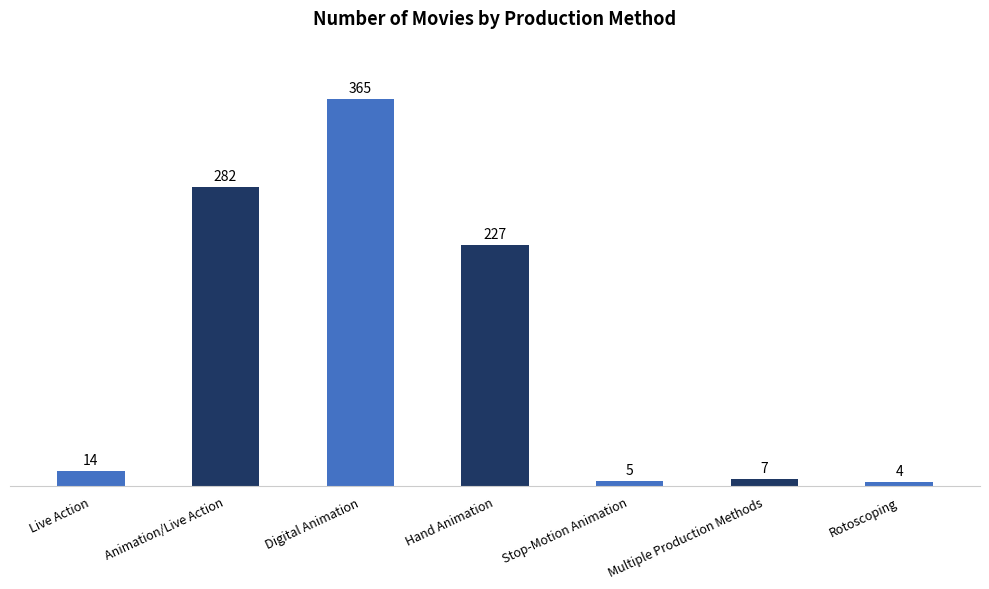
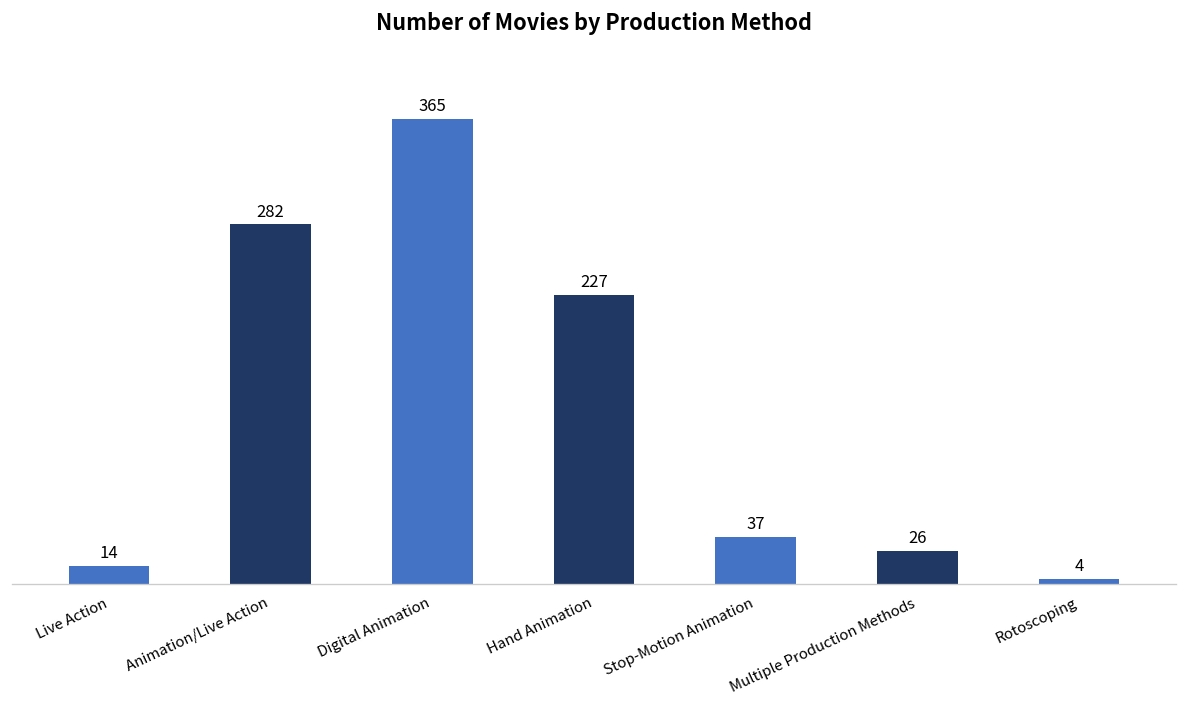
  {
    "Live Action": 14,
    "Animation/Live Action": 282,
    "Digital Animation": 365,
    "Hand Animation": 227,
-   "Stop-Motion Animation": 5,
-   "Multiple Production Methods": 7,
+   "Stop-Motion Animation": 37,
+   "Multiple Production Methods": 26,
    "Rotoscoping": 4
  }
